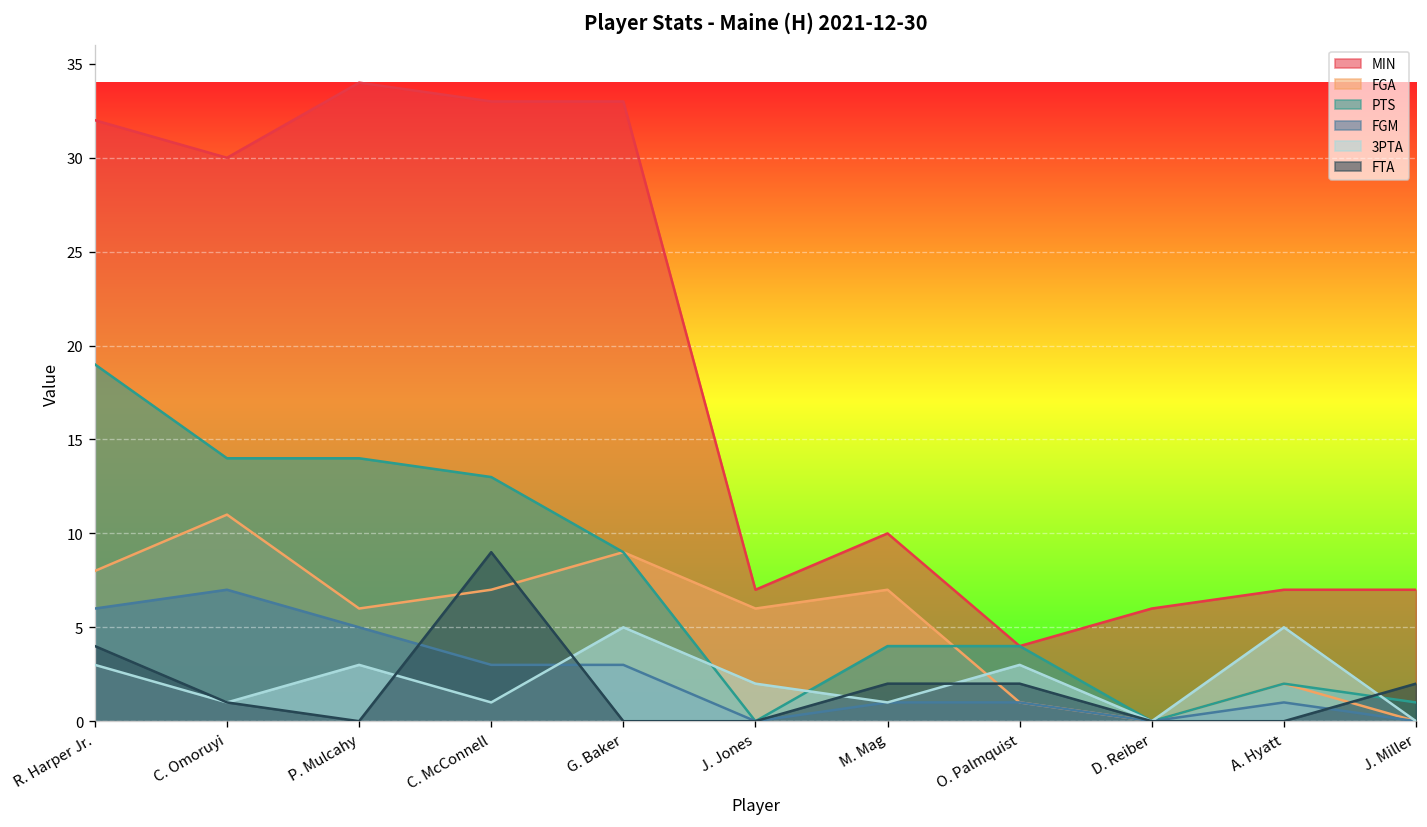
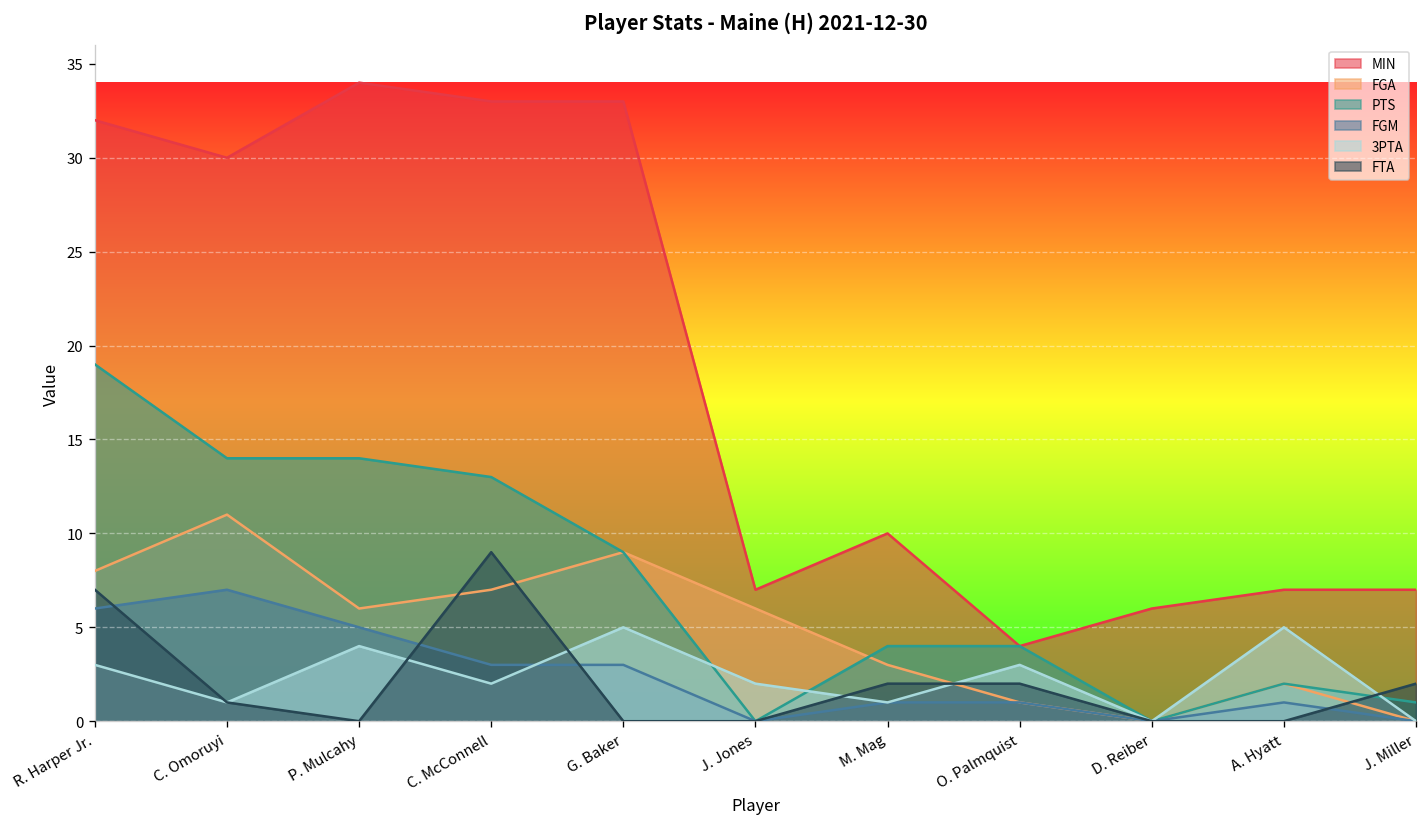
  {
    "MIN": {
      "R. Harper Jr.": 32,
      "C. Omoruyi": 30,
      "P. Mulcahy": 34,
      "C. McConnell": 33,
      "G. Baker": 33,
      "J. Jones": 7,
      "M. Mag": 10,
      "D. Reiber": 6,
      "A. Hyatt": 7,
      "J. Miller": 7
    },
    "FGA": {
      "R. Harper Jr.": 8,
      "C. Omoruyi": 11,
      "P. Mulcahy": 6,
      "C. McConnell": 7,
      "J. Jones": 6,
-     "M. Mag": 7
+     "M. Mag": 3
    },
    "3PTA": {
      "R. Harper Jr.": 3,
-     "P. Mulcahy": 3,
-     "C. McConnell": 1,
+     "P. Mulcahy": 4,
+     "C. McConnell": 2,
      "G. Baker": 5,
      "J. Jones": 2,
      "O. Palmquist": 3,
      "A. Hyatt": 5
    },
    "FTA": {
-     "R. Harper Jr.": 4,
+     "R. Harper Jr.": 7,
      "P. Mulcahy": 0,
      "C. McConnell": 9,
      "G. Baker": 0,
      "M. Mag": 2,
      "O. Palmquist": 2,
      "A. Hyatt": 0,
      "J. Miller": 2
    }
  }
